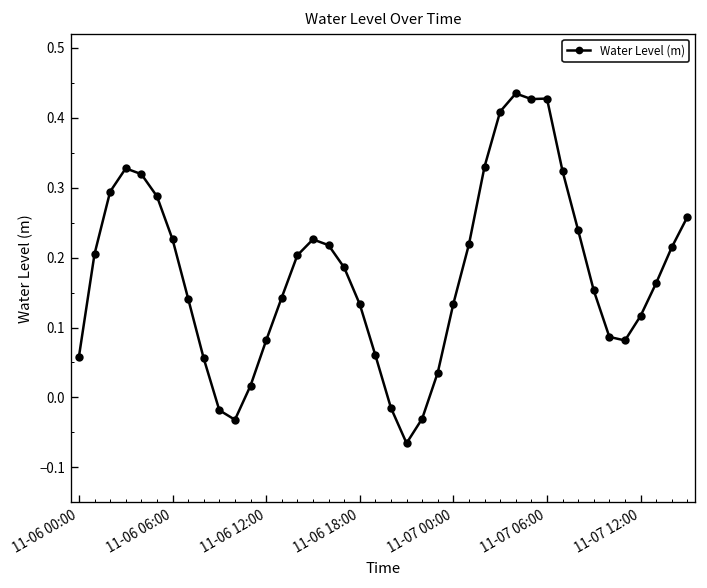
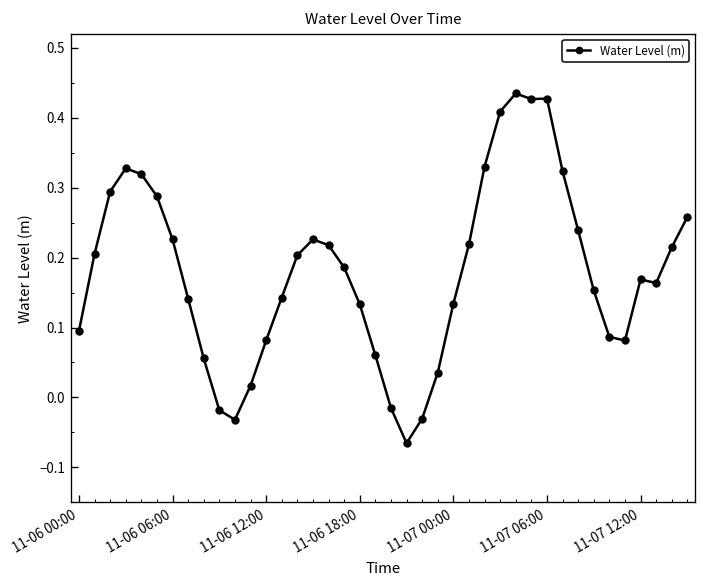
  {
-   "11-06 00:00": 0.06,
+   "11-06 00:00": 0.09,
    "11-06 06:00": 0.23,
    "11-06 12:00": 0.08,
    "11-06 18:00": 0.13,
    "11-07 00:00": 0.13,
    "11-07 06:00": 0.43,
-   "11-07 12:00": 0.12
+   "11-07 12:00": 0.17
  }
